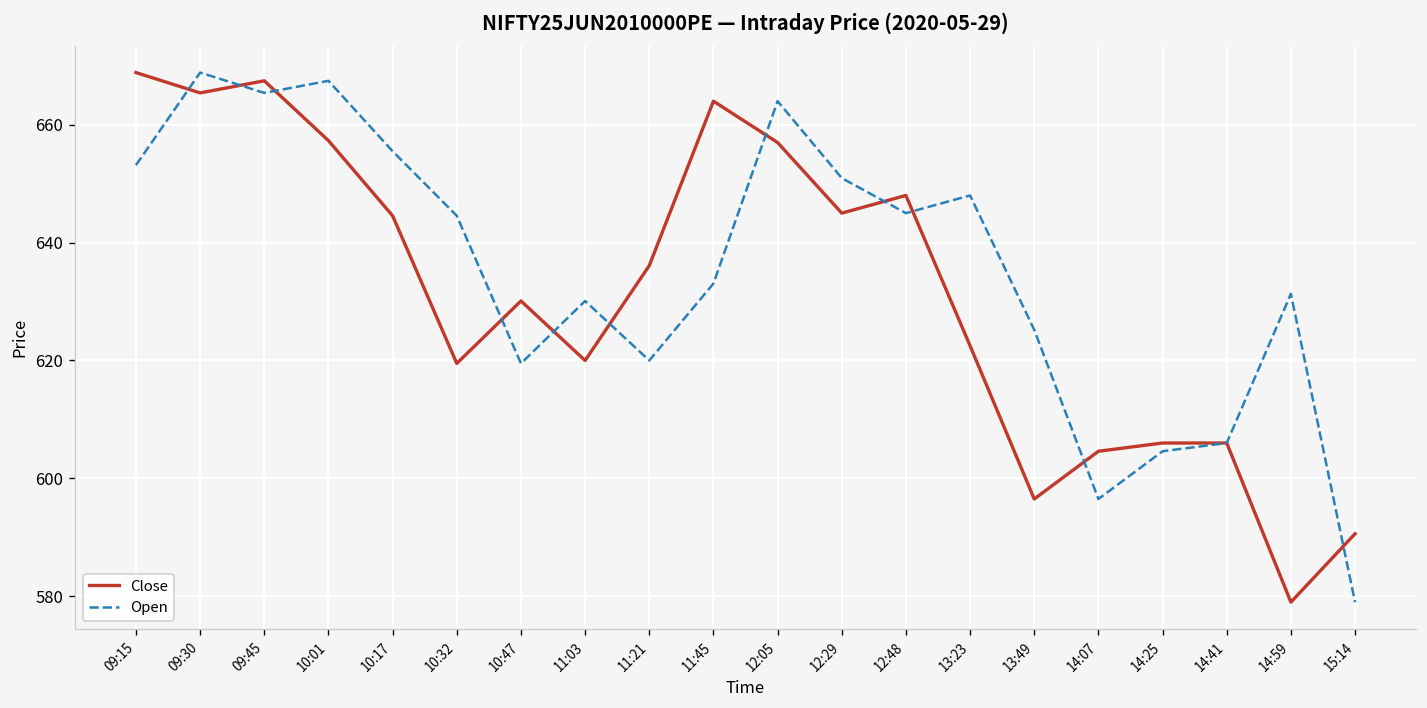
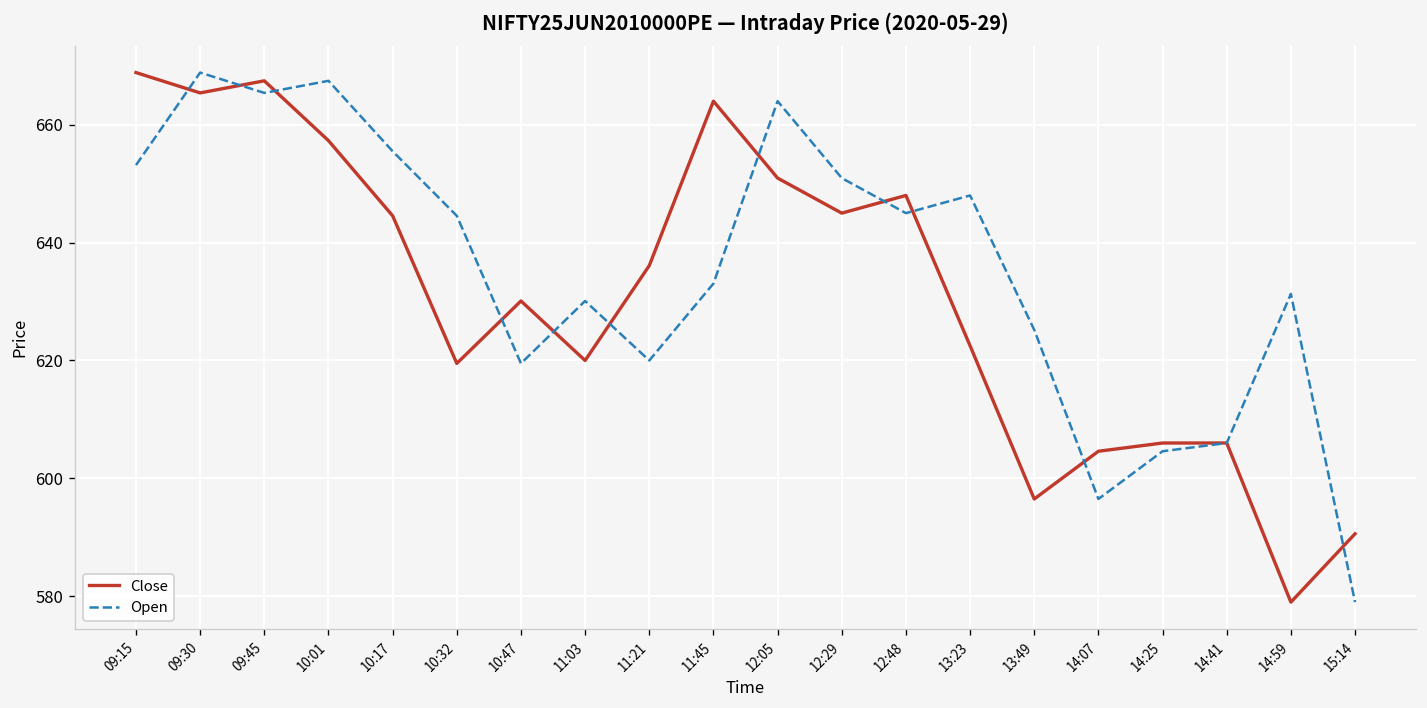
  {
    "Close": {
      "09:15": 669,
      "09:30": 665,
      "09:45": 667,
      "10:01": 657,
      "10:17": 645,
      "10:32": 620,
      "10:47": 630,
      "11:03": 620,
      "11:21": 636,
      "11:45": 664,
-     "12:05": 657,
+     "12:05": 651,
      "12:29": 645,
      "12:48": 648,
      "13:23": 623,
      "13:49": 597,
      "14:07": 605,
      "14:25": 606,
      "14:59": 579,
      "15:14": 591
    },
    "Open": {
      "09:15": 653,
      "09:30": 669,
      "09:45": 665,
      "10:01": 667,
      "10:17": 656,
      "10:32": 645,
      "10:47": 620,
      "11:03": 630,
      "11:21": 620,
      "11:45": 633,
      "12:05": 664,
      "12:29": 651,
      "12:48": 645,
      "13:23": 648,
      "13:49": 625,
      "14:07": 597,
      "14:25": 605,
      "14:59": 631,
      "15:14": 579
    }
  }
